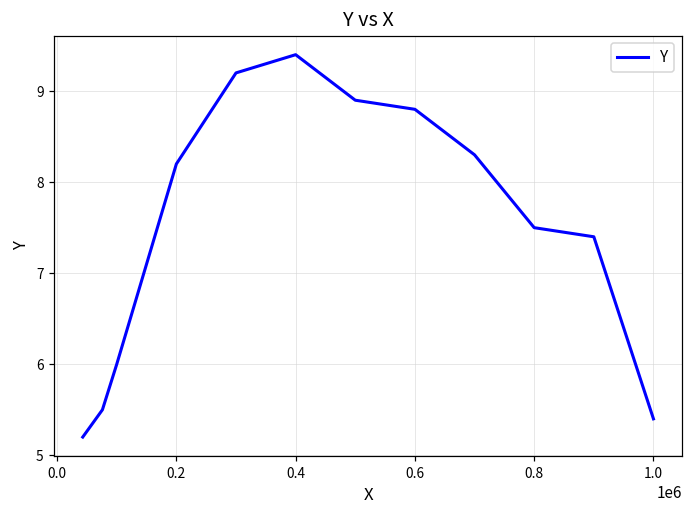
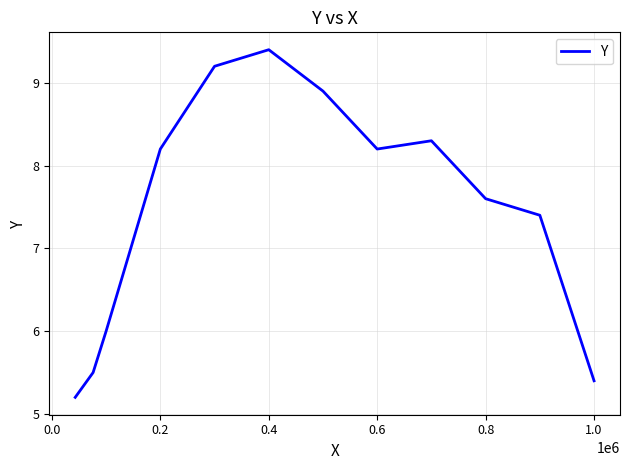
  {
    "0.2": 8.2,
    "0.4": 9.4,
-   "0.6": 8.8,
-   "0.8": 7.5,
+   "0.6": 8.2,
+   "0.8": 7.6,
    "1.0": 5.4
  }
